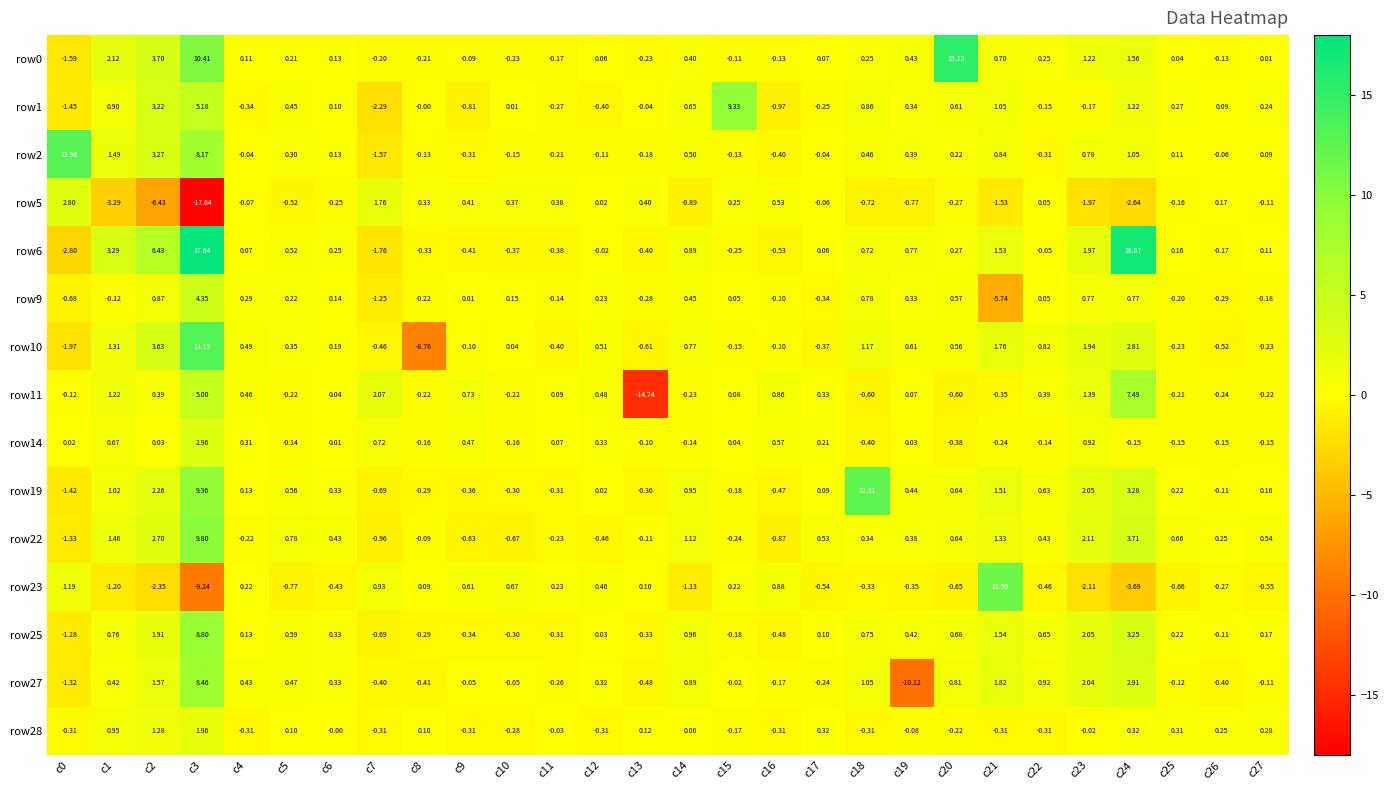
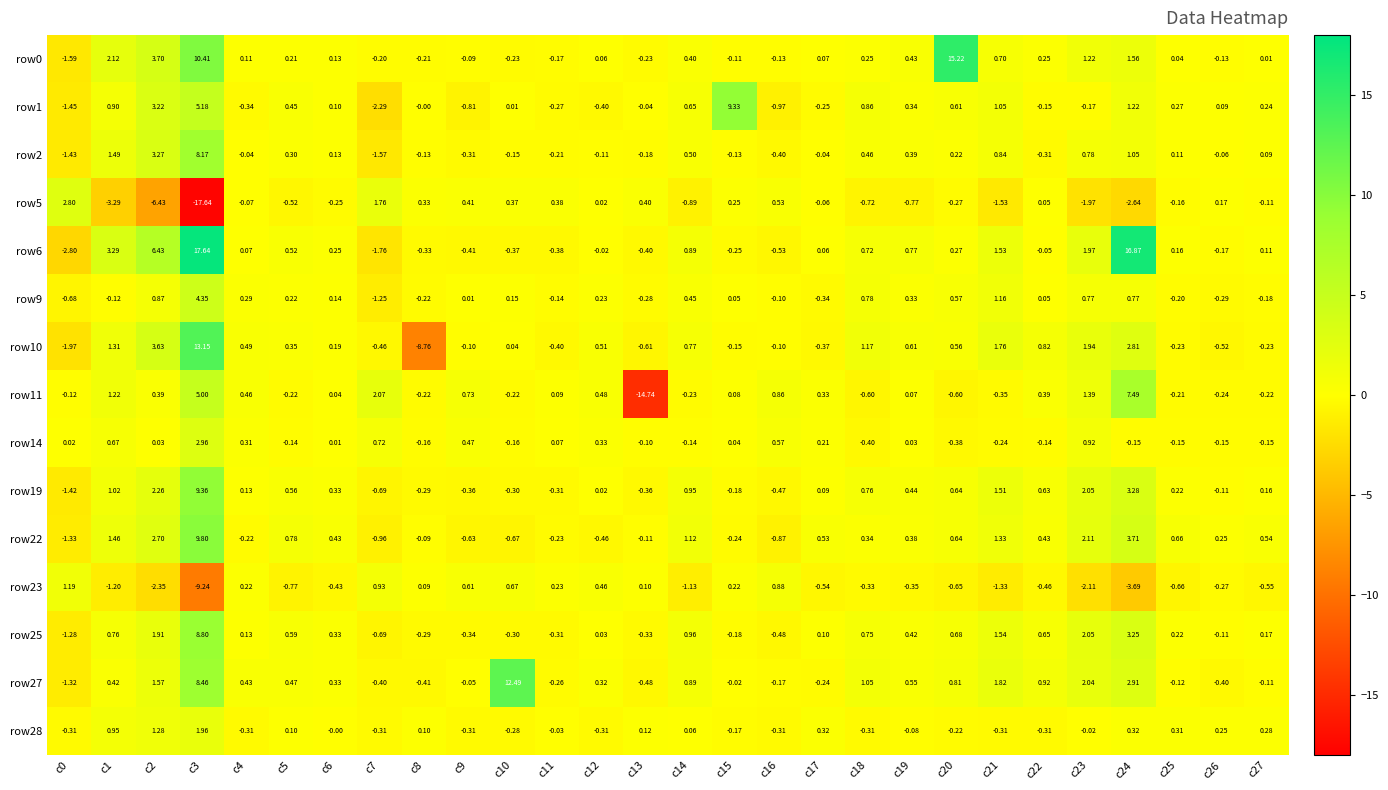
  {
    "row2": {
-     "c0": 12.96,
+     "c0": -1.43,
      "c1": 1.49,
      "c2": 3.27,
      "c3": 8.17,
      "c4": -0.04,
      "c5": 0.30,
      "c6": 0.13,
      "c7": -1.57,
      "c8": -0.13,
      "c9": -0.31,
      "c10": -0.15,
      "c11": -0.21,
      "c12": -0.11,
      "c13": -0.18,
      "c14": 0.50,
      "c15": -0.13,
      "c16": -0.40,
      "c17": -0.04,
      "c18": 0.46,
      "c19": 0.39,
      "c20": 0.22,
      "c21": 0.84,
      "c22": -0.31,
      "c23": 0.78,
      "c24": 1.05,
      "c25": 0.11,
      "c26": -0.06,
      "c27": 0.09
    },
    "row9": {
      "c0": -0.68,
      "c1": -0.12,
      "c2": 0.87,
      "c3": 4.35,
      "c4": 0.29,
      "c5": 0.22,
      "c6": 0.14,
      "c7": -1.25,
      "c8": -0.22,
      "c9": 0.01,
      "c10": 0.15,
      "c11": -0.14,
      "c12": 0.23,
      "c13": -0.28,
      "c14": 0.45,
      "c15": 0.05,
      "c16": -0.10,
      "c17": -0.34,
      "c18": 0.78,
      "c19": 0.33,
      "c20": 0.57,
-     "c21": -5.74,
+     "c21": 1.16,
      "c22": 0.05,
      "c23": 0.77,
      "c24": 0.77,
      "c25": -0.20,
      "c26": -0.29,
      "c27": -0.18
    },
    "row19": {
      "c0": -1.42,
      "c1": 1.02,
      "c2": 2.26,
      "c3": 9.36,
      "c4": 0.13,
      "c5": 0.56,
      "c6": 0.33,
      "c7": -0.69,
      "c8": -0.29,
      "c9": -0.36,
      "c10": -0.30,
      "c11": -0.31,
      "c12": 0.02,
      "c13": -0.36,
      "c14": 0.95,
      "c15": -0.18,
      "c16": -0.47,
      "c17": 0.09,
-     "c18": 12.31,
+     "c18": 0.76,
      "c19": 0.44,
      "c20": 0.64,
      "c21": 1.51,
      "c22": 0.63,
      "c23": 2.05,
      "c24": 3.28,
      "c25": 0.22,
      "c26": -0.11,
      "c27": 0.16
    },
    "row23": {
      "c0": 1.19,
      "c1": -1.20,
      "c2": -2.35,
      "c3": -9.24,
      "c4": 0.22,
      "c5": -0.77,
      "c6": -0.43,
      "c7": 0.93,
      "c8": 0.09,
      "c9": 0.61,
      "c10": 0.67,
      "c11": 0.23,
      "c12": 0.46,
      "c13": 0.10,
      "c14": -1.13,
      "c15": 0.22,
      "c16": 0.88,
      "c17": -0.54,
      "c18": -0.33,
      "c19": -0.35,
      "c20": -0.65,
-     "c21": 11.59,
+     "c21": -1.33,
      "c22": -0.46,
      "c23": -2.11,
      "c24": -3.69,
      "c25": -0.66,
      "c26": -0.27,
      "c27": -0.55
    },
    "row27": {
      "c0": -1.32,
      "c1": 0.42,
      "c2": 1.57,
      "c3": 8.46,
      "c4": 0.43,
      "c5": 0.47,
      "c6": 0.33,
      "c7": -0.40,
      "c8": -0.41,
      "c9": -0.05,
-     "c10": -0.05,
+     "c10": 12.49,
      "c11": -0.26,
      "c12": 0.32,
      "c13": -0.48,
      "c14": 0.89,
      "c15": -0.02,
      "c16": -0.17,
      "c17": -0.24,
      "c18": 1.05,
-     "c19": -10.12,
+     "c19": 0.55,
      "c20": 0.81,
      "c21": 1.82,
      "c22": 0.92,
      "c23": 2.04,
      "c24": 2.91,
      "c25": -0.12,
      "c26": -0.40,
      "c27": -0.11
    }
  }
